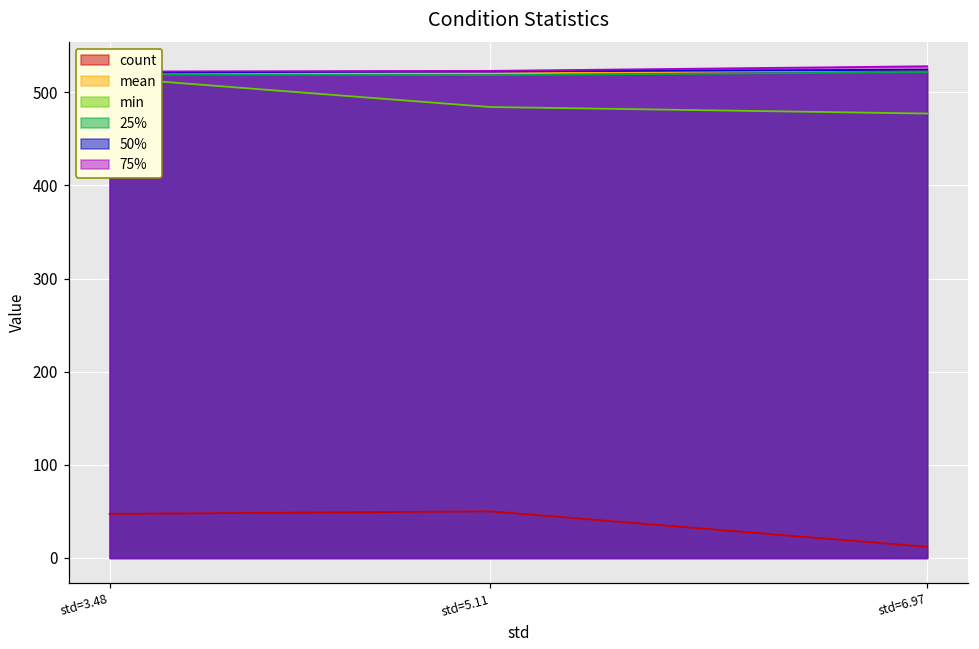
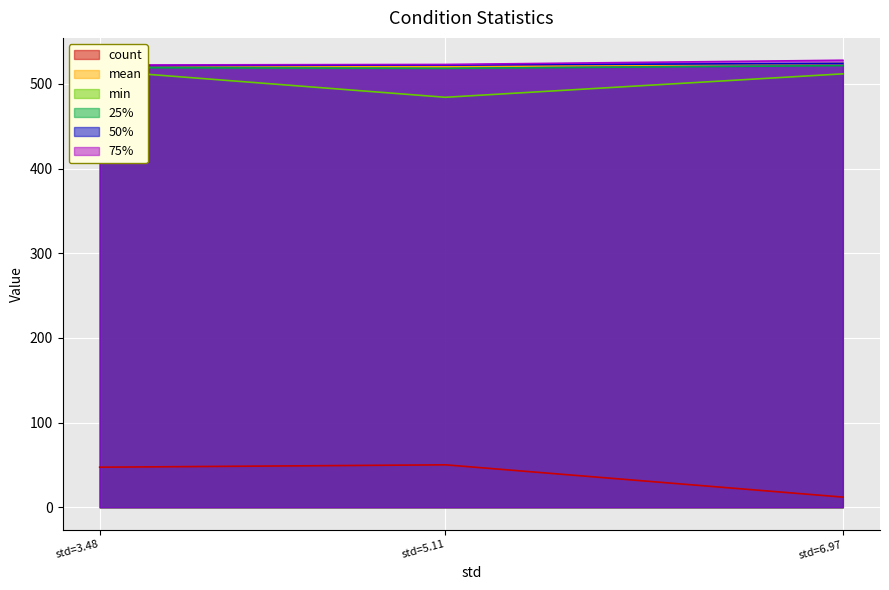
  {
    "count": {
      "std=3.48": 50,
      "std=5.11": 50,
      "std=6.97": 10
    },
    "min": {
      "std=5.11": 480,
-     "std=6.97": 480
+     "std=6.97": 510
    },
    "75%": {
      "std=6.97": 530
    }
  }
